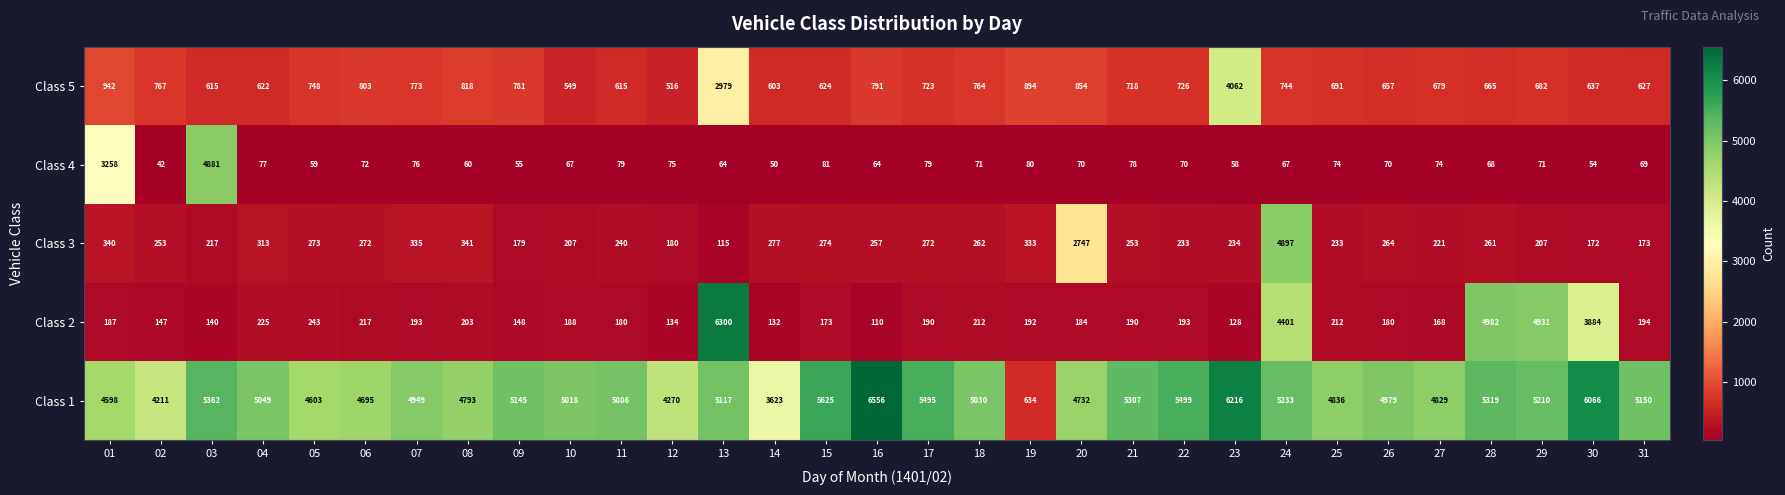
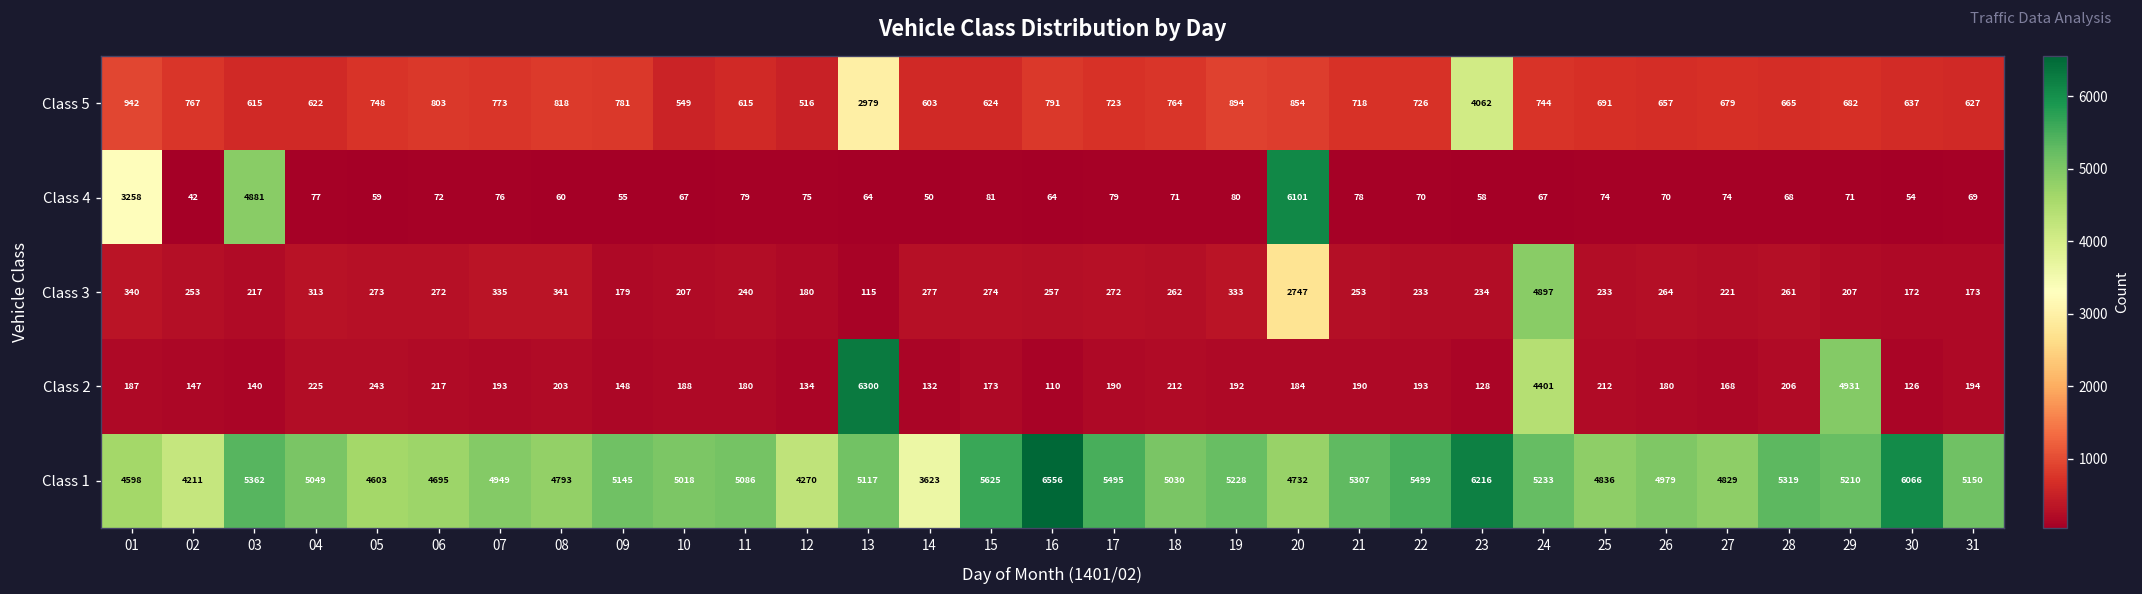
  {
    "Class 5": {
      "01": 942,
      "02": 767,
      "03": 615,
      "04": 622,
      "05": 748,
      "06": 803,
      "07": 773,
      "08": 818,
      "09": 781,
      "10": 549,
      "11": 615,
      "12": 516,
      "13": 2979,
      "14": 603,
      "15": 624,
      "16": 791,
      "17": 723,
      "18": 764,
      "19": 894,
      "20": 854,
      "21": 718,
      "22": 726,
      "23": 4062,
      "24": 744,
      "25": 691,
      "26": 657,
      "27": 679,
      "28": 665,
      "29": 682,
      "30": 637,
      "31": 627
    },
    "Class 4": {
      "01": 3258,
      "02": 42,
      "03": 4881,
      "04": 77,
      "05": 59,
      "06": 72,
      "07": 76,
      "08": 60,
      "09": 55,
      "10": 67,
      "11": 79,
      "12": 75,
      "13": 64,
      "14": 50,
      "15": 81,
      "16": 64,
      "17": 79,
      "18": 71,
      "19": 80,
-     "20": 70,
+     "20": 6101,
      "21": 78,
      "22": 70,
      "23": 58,
      "24": 67,
      "25": 74,
      "26": 70,
      "27": 74,
      "28": 68,
      "29": 71,
      "30": 54,
      "31": 69
    },
    "Class 3": {
      "01": 340,
      "02": 253,
      "03": 217,
      "04": 313,
      "05": 273,
      "06": 272,
      "07": 335,
      "08": 341,
      "09": 179,
      "10": 207,
      "11": 240,
      "12": 180,
      "13": 115,
      "14": 277,
      "15": 274,
      "16": 257,
      "17": 272,
      "18": 262,
      "19": 333,
      "20": 2747,
      "21": 253,
      "22": 233,
      "23": 234,
      "24": 4897,
      "25": 233,
      "26": 264,
      "27": 221,
      "28": 261,
      "29": 207,
      "30": 172,
      "31": 173
    },
    "Class 2": {
      "01": 187,
      "02": 147,
      "03": 140,
      "04": 225,
      "05": 243,
      "06": 217,
      "07": 193,
      "08": 203,
      "09": 148,
      "10": 188,
      "11": 180,
      "12": 134,
      "13": 6300,
      "14": 132,
      "15": 173,
      "16": 110,
      "17": 190,
      "18": 212,
      "19": 192,
      "20": 184,
      "21": 190,
      "22": 193,
      "23": 128,
      "24": 4401,
      "25": 212,
      "26": 180,
      "27": 168,
-     "28": 4982,
+     "28": 206,
      "29": 4931,
-     "30": 3884,
+     "30": 126,
      "31": 194
    },
    "Class 1": {
      "01": 4598,
      "02": 4211,
      "03": 5362,
      "04": 5049,
      "05": 4603,
      "06": 4695,
      "07": 4949,
      "08": 4793,
      "09": 5145,
      "10": 5018,
      "11": 5086,
      "12": 4270,
      "13": 5117,
      "14": 3623,
      "15": 5625,
      "16": 6556,
      "17": 5495,
      "18": 5030,
-     "19": 634,
+     "19": 5228,
      "20": 4732,
      "21": 5307,
      "22": 5499,
      "23": 6216,
      "24": 5233,
      "25": 4836,
      "26": 4979,
      "27": 4829,
      "28": 5319,
      "29": 5210,
      "30": 6066,
      "31": 5150
    }
  }
